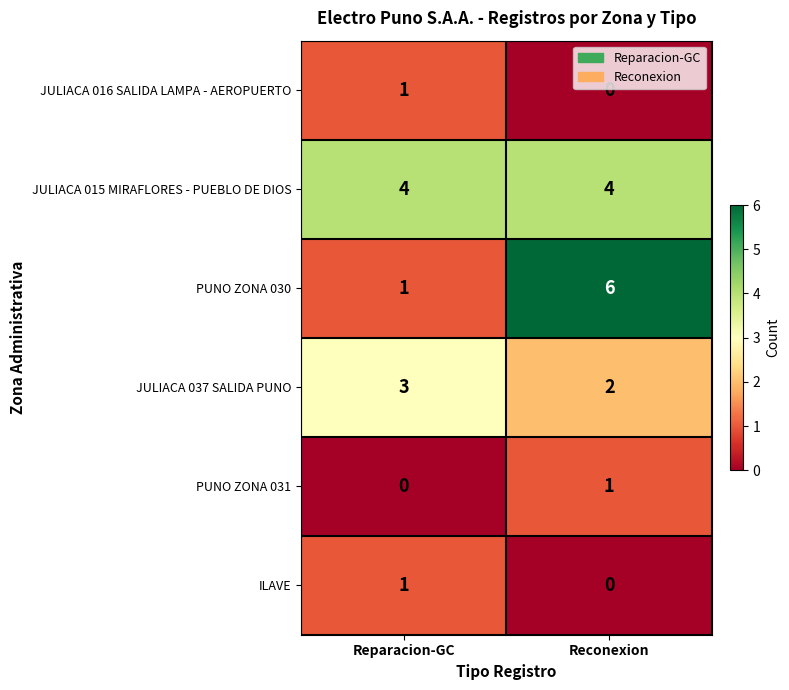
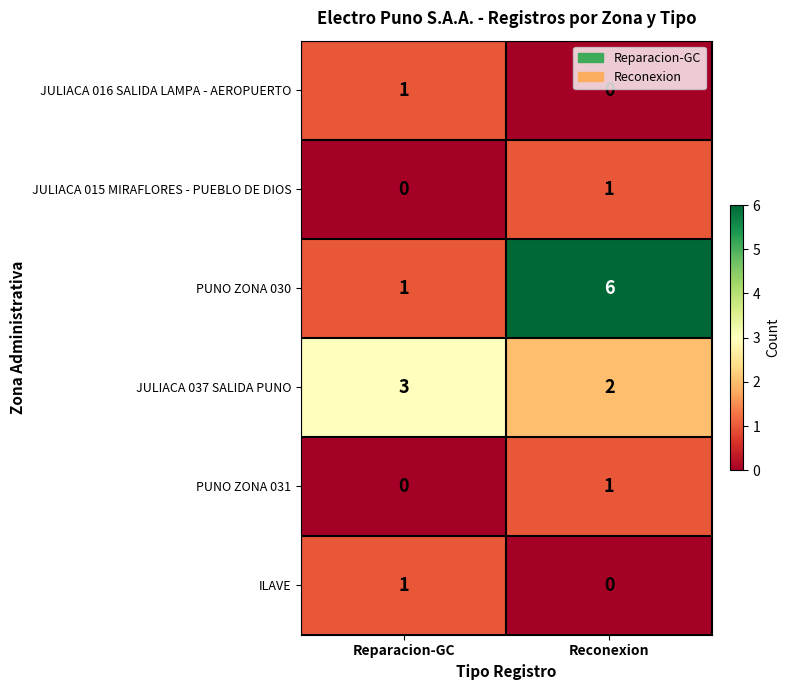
  {
    "JULIACA 016 SALIDA LAMPA - AEROPUERTO": {
      "Reparacion-GC": 1
    },
    "JULIACA 015 MIRAFLORES - PUEBLO DE DIOS": {
-     "Reparacion-GC": 4,
-     "Reconexion": 4
+     "Reparacion-GC": 0,
+     "Reconexion": 1
    },
    "PUNO ZONA 030": {
      "Reparacion-GC": 1,
      "Reconexion": 6
    },
    "JULIACA 037 SALIDA PUNO": {
      "Reparacion-GC": 3,
      "Reconexion": 2
    },
    "PUNO ZONA 031": {
      "Reparacion-GC": 0,
      "Reconexion": 1
    },
    "ILAVE": {
      "Reparacion-GC": 1,
      "Reconexion": 0
    }
  }
